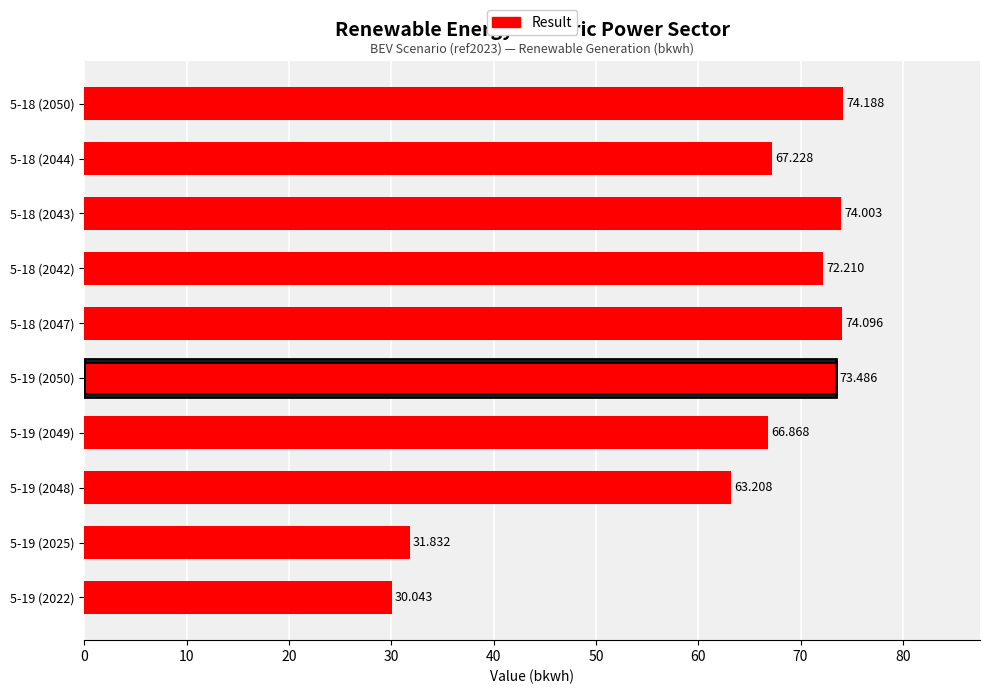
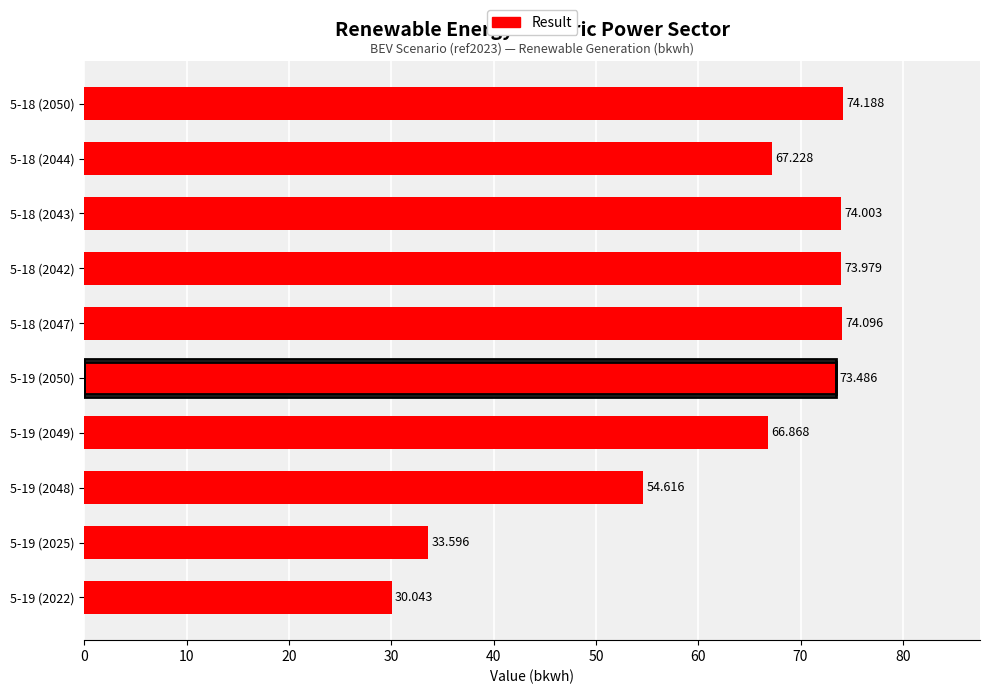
  {
    "5-18 (2050)": 74.188,
    "5-18 (2044)": 67.228,
    "5-18 (2043)": 74.003,
-   "5-18 (2042)": 72.210,
+   "5-18 (2042)": 73.979,
    "5-18 (2047)": 74.096,
    "5-19 (2050)": 73.486,
    "5-19 (2049)": 66.868,
-   "5-19 (2048)": 63.208,
-   "5-19 (2025)": 31.832,
+   "5-19 (2048)": 54.616,
+   "5-19 (2025)": 33.596,
    "5-19 (2022)": 30.043
  }
